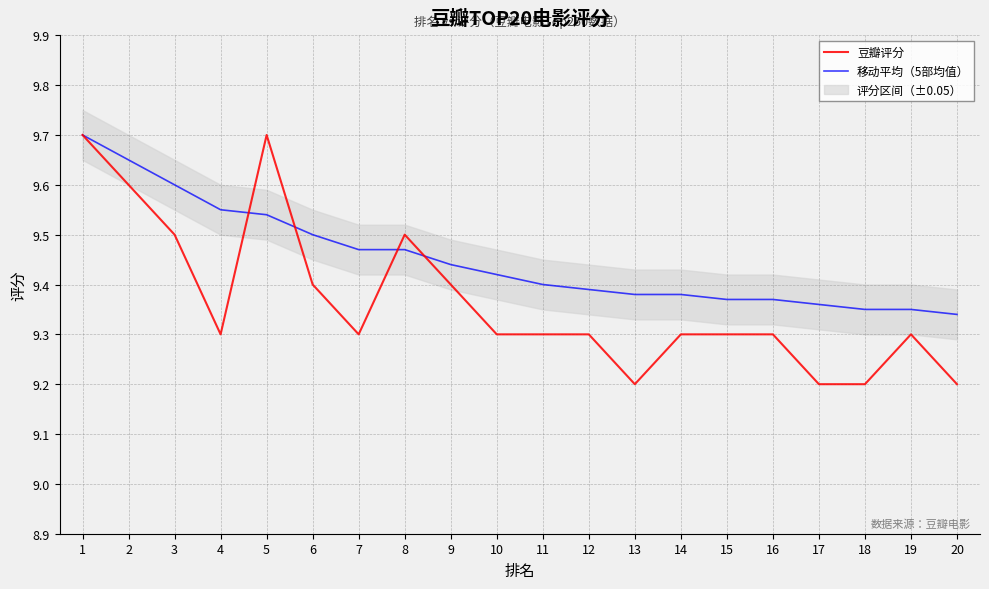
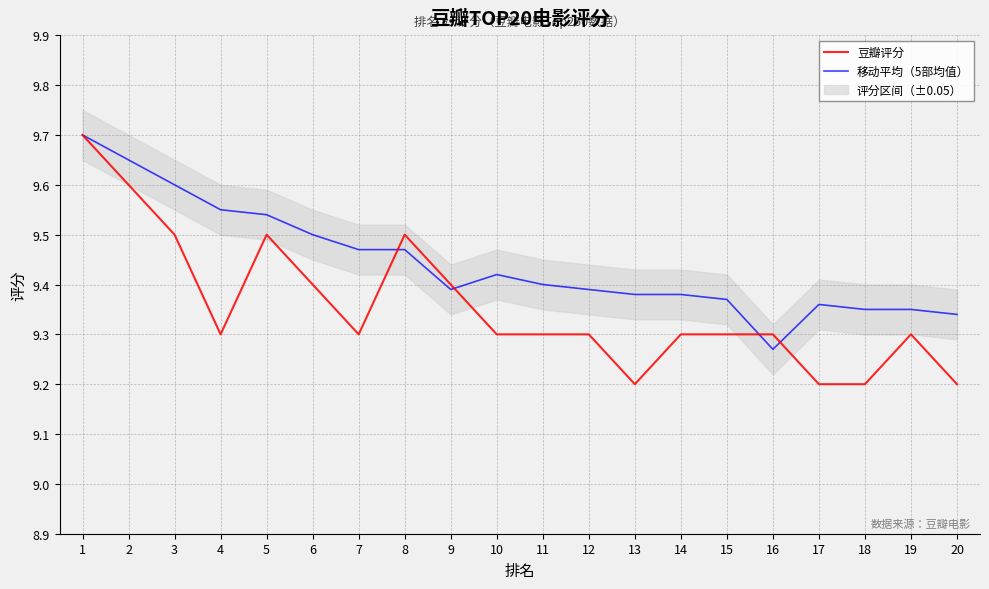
  {
    "豆瓣评分": {
      "2": 9.6,
      "3": 9.5,
      "4": 9.3,
-     "5": 9.7,
+     "5": 9.5,
      "6": 9.4,
      "7": 9.3,
      "8": 9.5,
      "9": 9.4,
      "10": 9.3,
      "11": 9.3,
      "12": 9.3,
      "13": 9.2,
      "14": 9.3,
      "15": 9.3,
      "16": 9.3,
      "17": 9.2,
      "18": 9.2,
      "19": 9.3,
      "20": 9.2
    },
    "移动平均（5部均值）": {
      "2": 9.65,
      "3": 9.60,
      "4": 9.55,
      "5": 9.54,
      "6": 9.50,
      "7": 9.47,
      "8": 9.47,
-     "9": 9.44,
+     "9": 9.39,
      "10": 9.42,
      "11": 9.40,
      "12": 9.39,
      "13": 9.38,
      "14": 9.38,
      "15": 9.37,
-     "16": 9.37,
+     "16": 9.27,
      "17": 9.36,
      "18": 9.35,
      "19": 9.35,
      "20": 9.34
    }
  }
